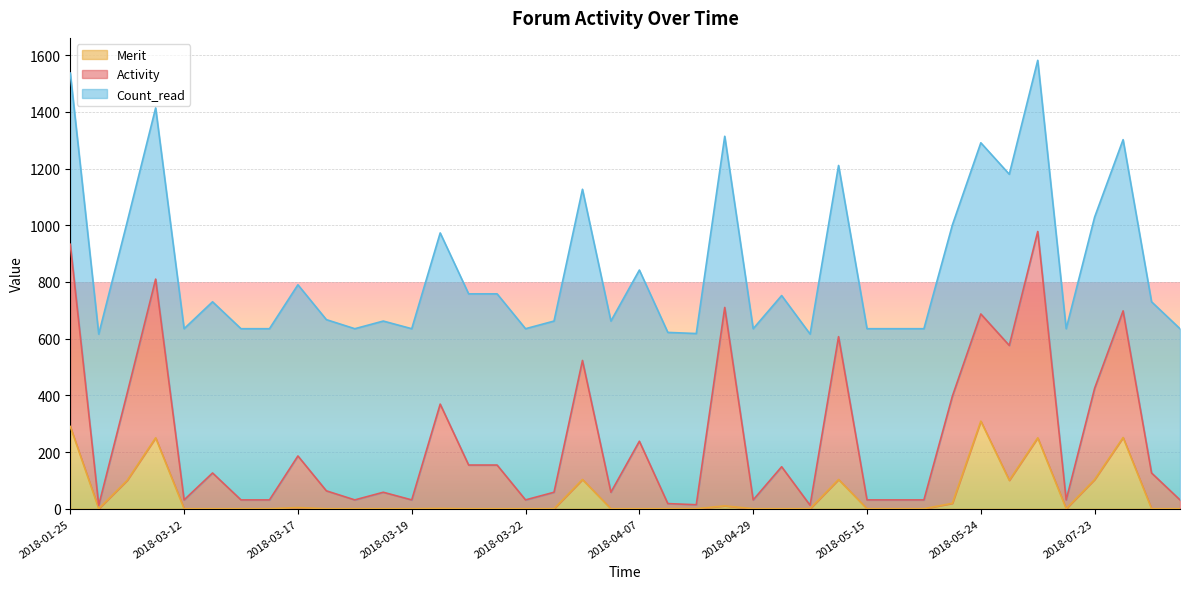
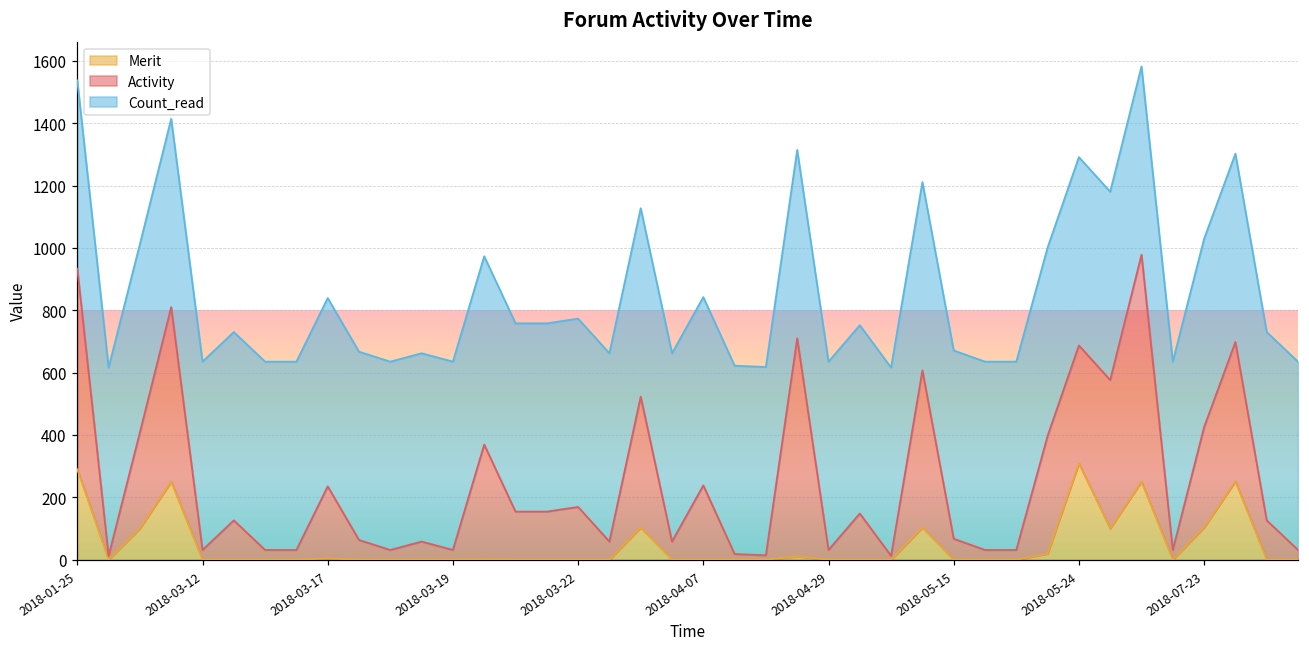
  {
    "Merit": {
      "2018-01-25": 290,
      "2018-03-17": 0,
      "2018-03-22": 0,
      "2018-05-15": 0,
      "2018-05-24": 310
    },
    "Activity": {
      "2018-01-25": 640,
-     "2018-03-17": 180,
-     "2018-03-22": 30,
-     "2018-05-15": 30,
+     "2018-03-17": 230,
+     "2018-03-22": 170,
+     "2018-05-15": 70,
      "2018-05-24": 380
    },
    "Count_read": {
      "2018-01-25": 600,
      "2018-03-17": 600,
      "2018-03-22": 600,
      "2018-05-15": 600,
      "2018-05-24": 600
    }
  }
